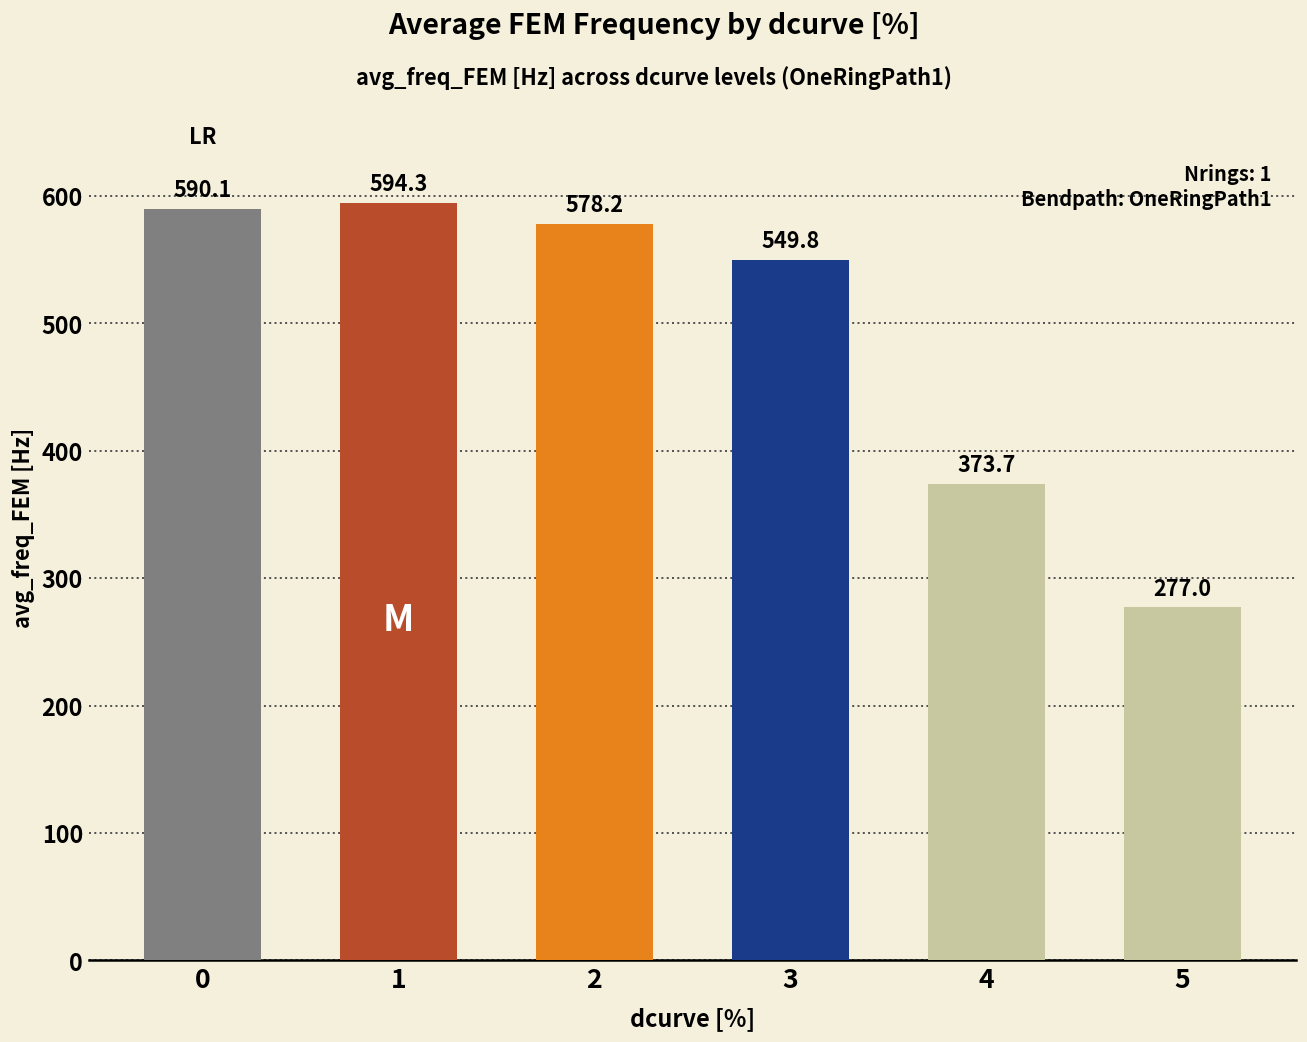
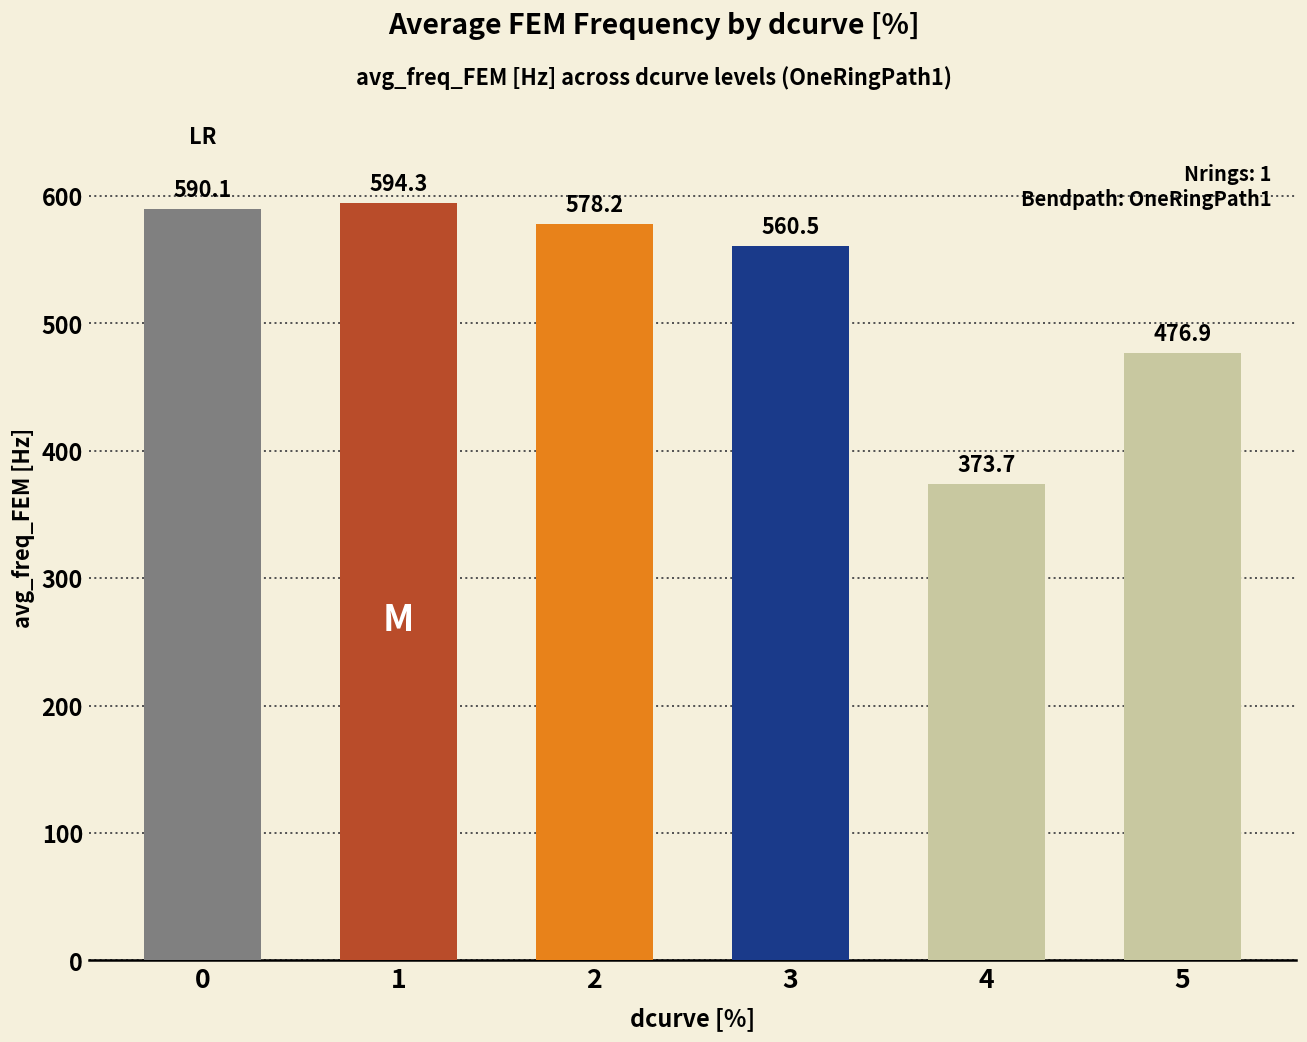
  {
    "0": 590.1,
    "1": 594.3,
    "2": 578.2,
-   "3": 549.8,
+   "3": 560.5,
    "4": 373.7,
-   "5": 277.0
+   "5": 476.9
  }
